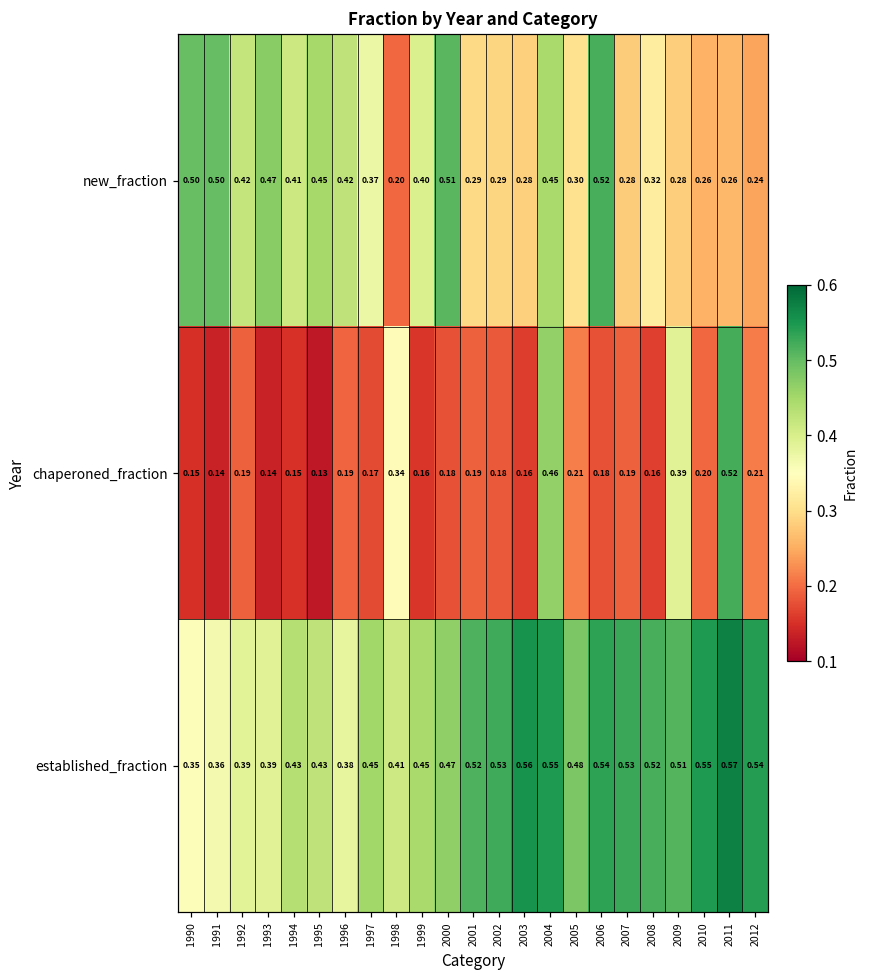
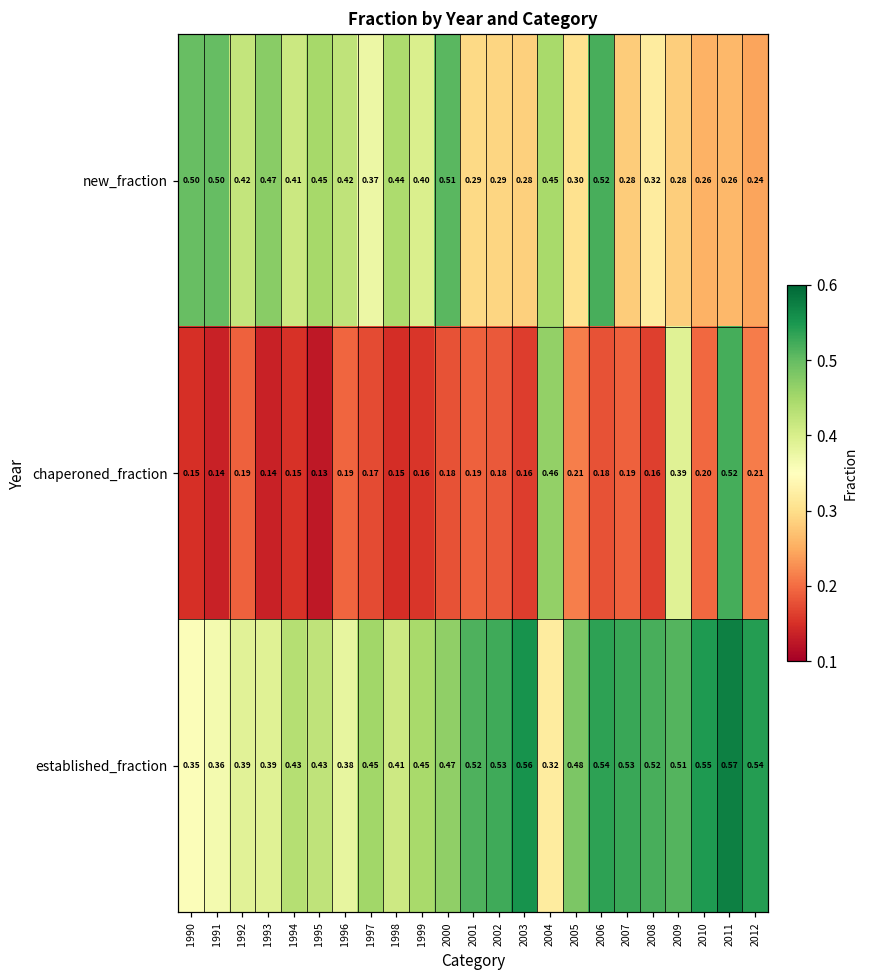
  {
    "new_fraction": {
      "1990": 0.50,
      "1991": 0.50,
      "1992": 0.42,
      "1993": 0.47,
      "1994": 0.41,
      "1995": 0.45,
      "1996": 0.42,
      "1997": 0.37,
-     "1998": 0.20,
+     "1998": 0.44,
      "1999": 0.40,
      "2000": 0.51,
      "2001": 0.29,
      "2002": 0.29,
      "2003": 0.28,
      "2004": 0.45,
      "2005": 0.30,
      "2006": 0.52,
      "2007": 0.28,
      "2008": 0.32,
      "2009": 0.28,
      "2010": 0.26,
      "2011": 0.26,
      "2012": 0.24
    },
    "chaperoned_fraction": {
      "1990": 0.15,
      "1991": 0.14,
      "1992": 0.19,
      "1993": 0.14,
      "1994": 0.15,
      "1995": 0.13,
      "1996": 0.19,
      "1997": 0.17,
-     "1998": 0.34,
+     "1998": 0.15,
      "1999": 0.16,
      "2000": 0.18,
      "2001": 0.19,
      "2002": 0.18,
      "2003": 0.16,
      "2004": 0.46,
      "2005": 0.21,
      "2006": 0.18,
      "2007": 0.19,
      "2008": 0.16,
      "2009": 0.39,
      "2010": 0.20,
      "2011": 0.52,
      "2012": 0.21
    },
    "established_fraction": {
      "1990": 0.35,
      "1991": 0.36,
      "1992": 0.39,
      "1993": 0.39,
      "1994": 0.43,
      "1995": 0.43,
      "1996": 0.38,
      "1997": 0.45,
      "1998": 0.41,
      "1999": 0.45,
      "2000": 0.47,
      "2001": 0.52,
      "2002": 0.53,
      "2003": 0.56,
-     "2004": 0.55,
+     "2004": 0.32,
      "2005": 0.48,
      "2006": 0.54,
      "2007": 0.53,
      "2008": 0.52,
      "2009": 0.51,
      "2010": 0.55,
      "2011": 0.57,
      "2012": 0.54
    }
  }
